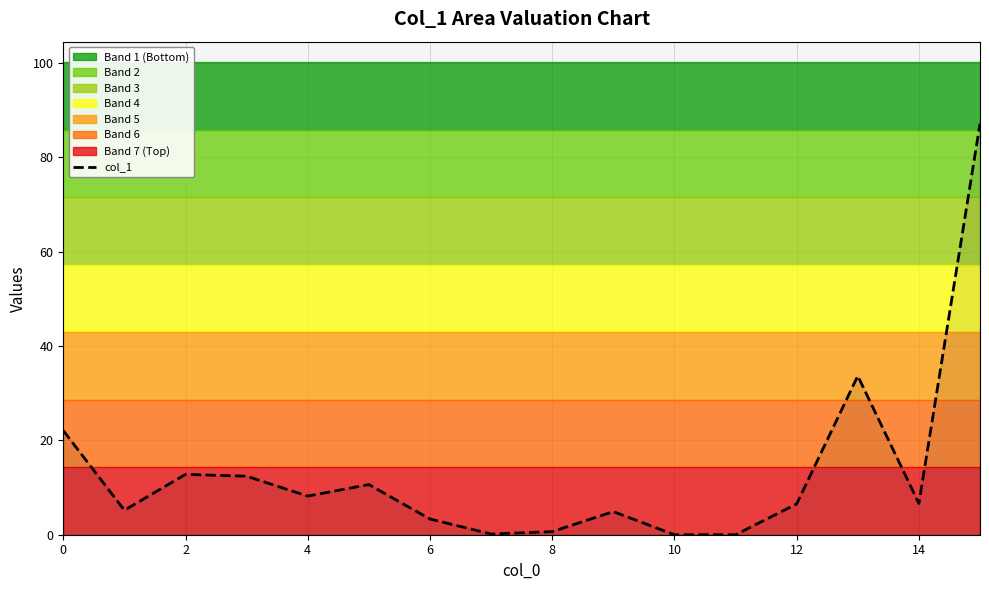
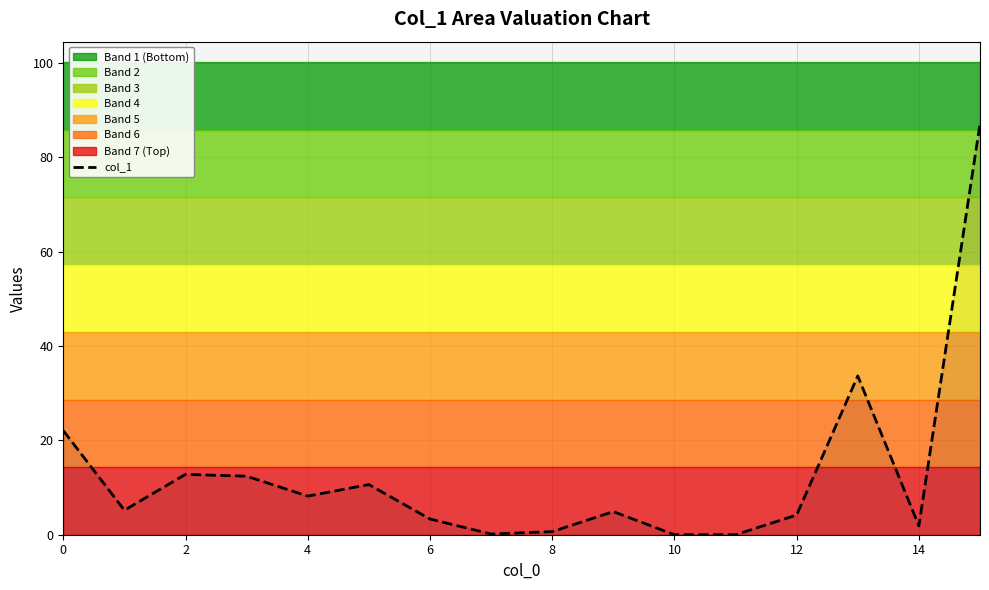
  {
    "col_1": {
      "0": 22,
      "2": 13,
      "4": 8,
      "6": 3,
      "8": 1,
      "10": 0,
-     "12": 7,
-     "14": 7
+     "12": 4,
+     "14": 2
    },
    "Band 1 (Bottom)": {
      "0": 14,
      "4": 14,
      "6": 14,
      "8": 14,
      "10": 14,
      "12": 14,
      "14": 14
    },
    "Band 4": {
      "0": 14,
      "2": 14,
      "4": 14,
      "6": 14,
      "8": 14,
      "10": 14,
      "12": 14,
      "14": 14
    },
    "Band 7 (Top)": {
      "0": 14,
      "2": 14,
      "4": 14,
      "6": 14,
      "8": 14,
      "10": 14,
      "12": 14,
      "14": 14
    }
  }
